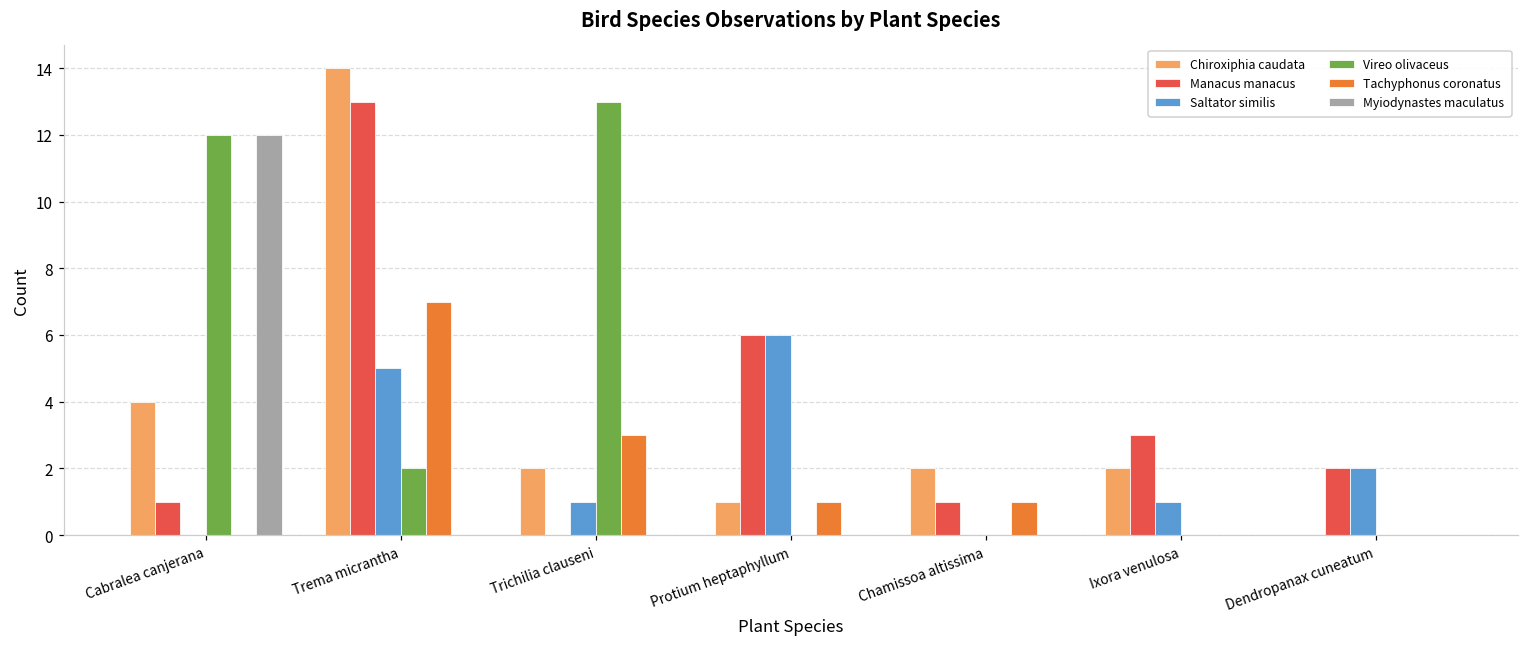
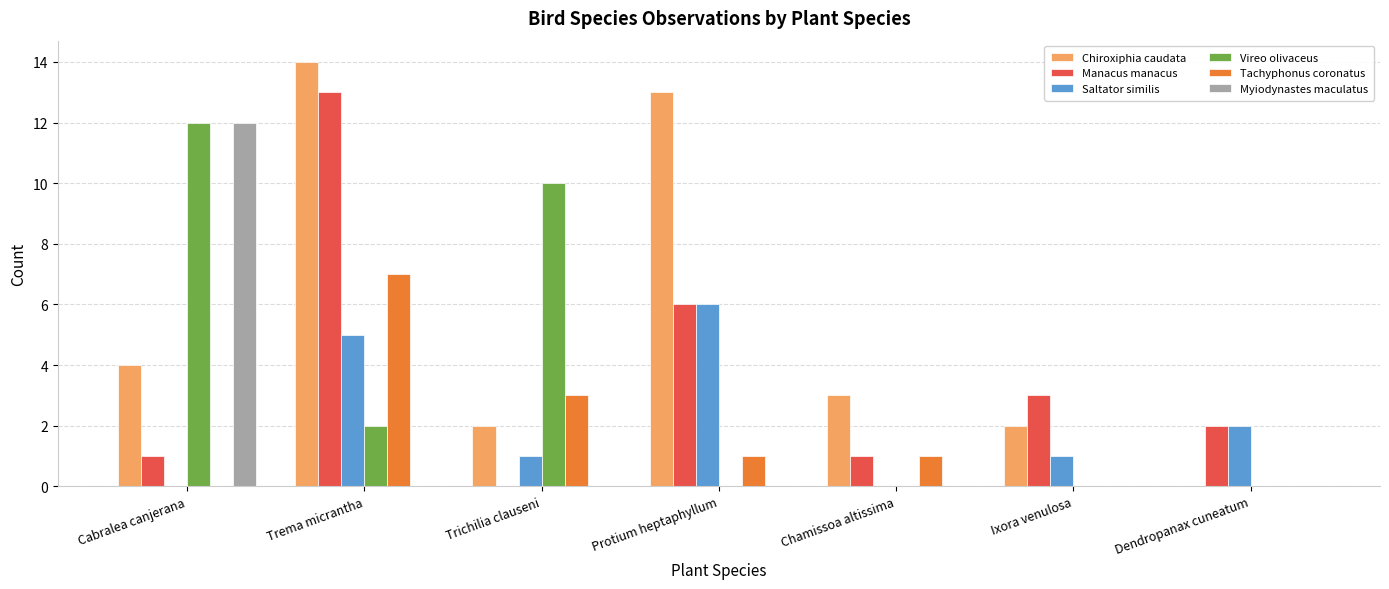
  {
    "Chiroxiphia caudata": {
      "Cabralea canjerana": 4,
      "Trema micrantha": 14,
      "Trichilia clauseni": 2,
-     "Protium heptaphyllum": 1,
-     "Chamissoa altissima": 2,
+     "Protium heptaphyllum": 13,
+     "Chamissoa altissima": 3,
      "Ixora venulosa": 2,
      "Dendropanax cuneatum": 0
    },
    "Saltator similis": {
      "Cabralea canjerana": 0,
      "Trema micrantha": 5,
      "Trichilia clauseni": 1,
      "Protium heptaphyllum": 6,
      "Chamissoa altissima": 0,
      "Ixora venulosa": 1,
      "Dendropanax cuneatum": 2
    },
    "Vireo olivaceus": {
      "Cabralea canjerana": 12,
      "Trema micrantha": 2,
-     "Trichilia clauseni": 13,
+     "Trichilia clauseni": 10,
      "Protium heptaphyllum": 0,
      "Chamissoa altissima": 0,
      "Ixora venulosa": 0,
      "Dendropanax cuneatum": 0
    },
    "Myiodynastes maculatus": {
      "Cabralea canjerana": 12,
      "Trema micrantha": 0,
      "Trichilia clauseni": 0,
      "Protium heptaphyllum": 0,
      "Chamissoa altissima": 0,
      "Ixora venulosa": 0,
      "Dendropanax cuneatum": 0
    }
  }
